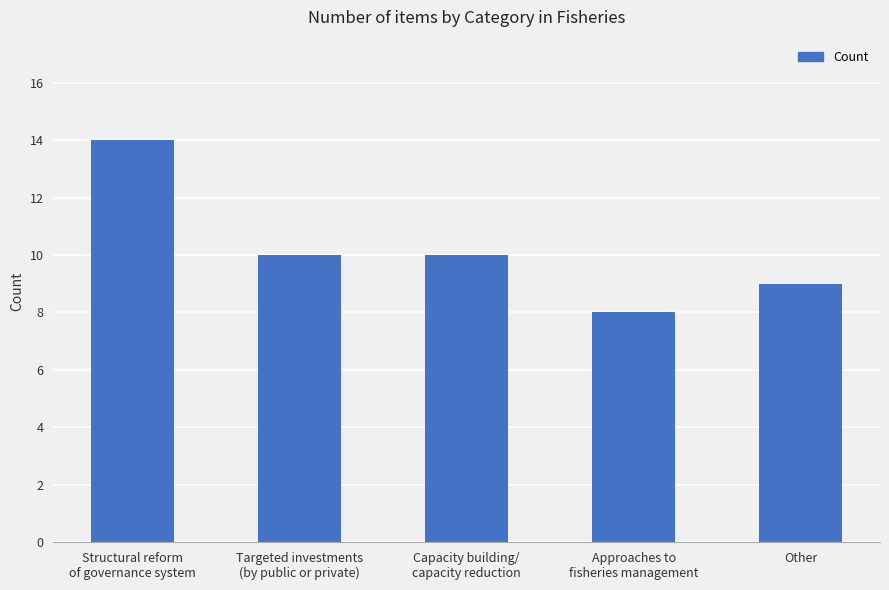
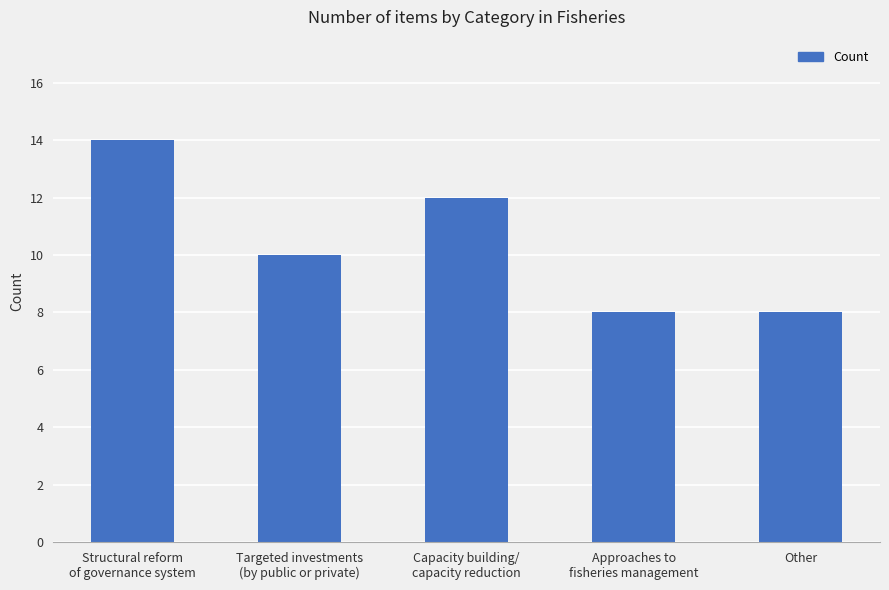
  {
    "Structural reform of governance system": 14,
    "Targeted investments (by public or private)": 10,
-   "Capacity building/ capacity reduction": 10,
+   "Capacity building/ capacity reduction": 12,
    "Approaches to fisheries management": 8,
-   "Other": 9
+   "Other": 8
  }
